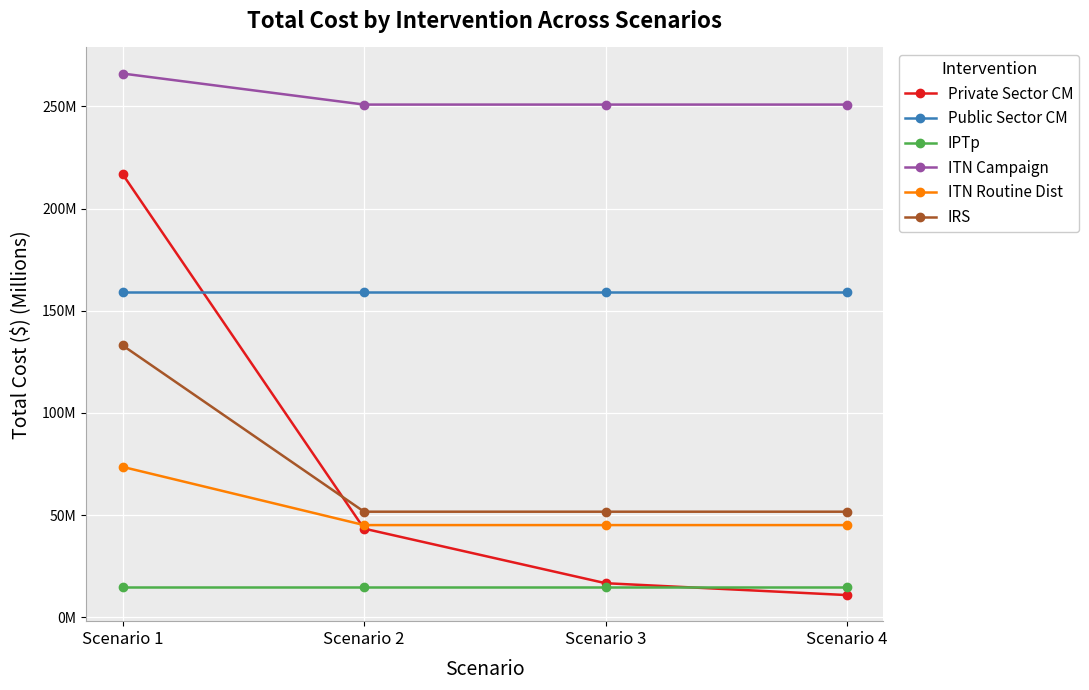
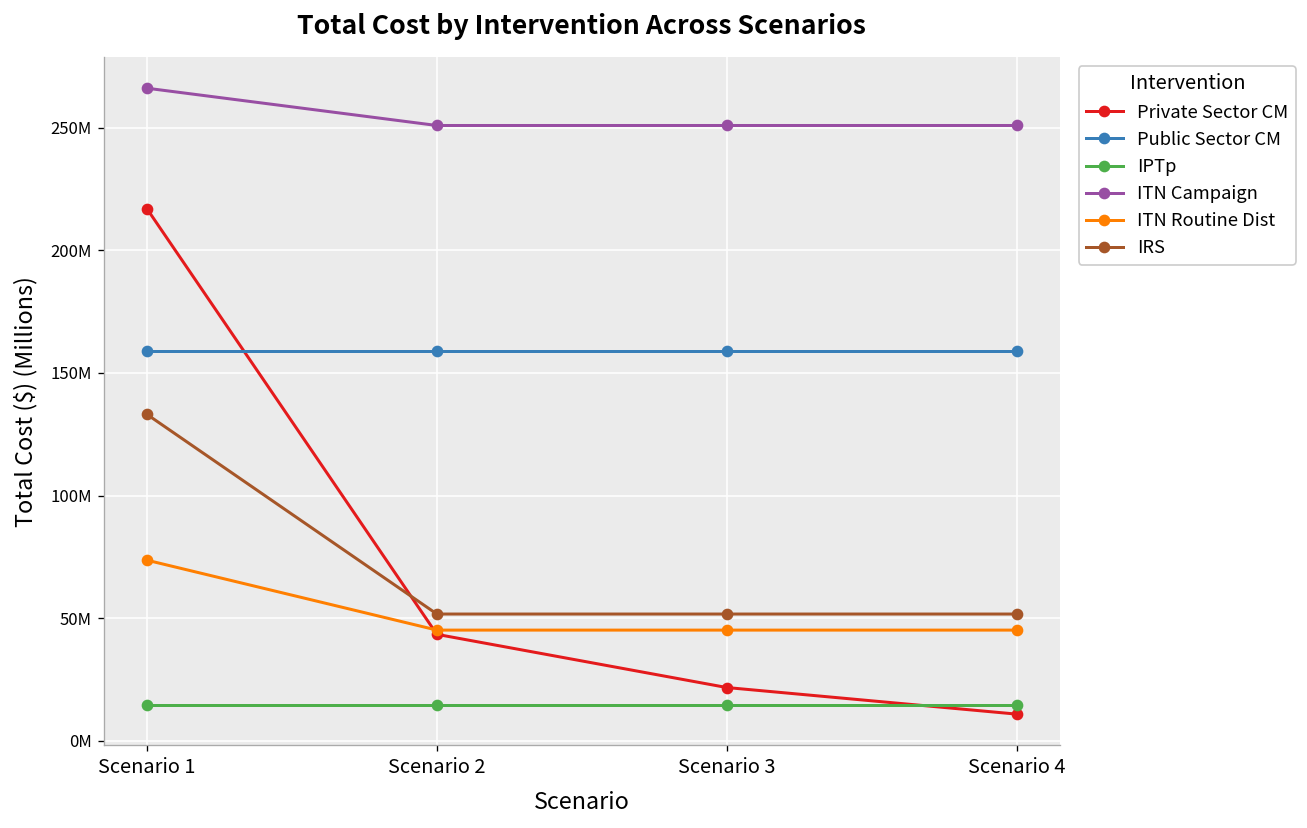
  {
    "Private Sector CM": {
      "Scenario 1": 217000000,
      "Scenario 2": 43000000,
-     "Scenario 3": 17000000,
+     "Scenario 3": 22000000,
      "Scenario 4": 11000000
    },
    "Public Sector CM": {
      "Scenario 1": 159000000,
      "Scenario 2": 159000000,
      "Scenario 3": 159000000,
      "Scenario 4": 159000000
    },
    "IPTp": {
      "Scenario 1": 15000000,
      "Scenario 2": 15000000,
      "Scenario 3": 15000000,
      "Scenario 4": 15000000
    },
    "ITN Campaign": {
      "Scenario 1": 266000000,
      "Scenario 2": 251000000,
      "Scenario 3": 251000000,
      "Scenario 4": 251000000
    },
    "ITN Routine Dist": {
      "Scenario 1": 74000000,
      "Scenario 2": 45000000,
      "Scenario 3": 45000000,
      "Scenario 4": 45000000
    },
    "IRS": {
      "Scenario 1": 133000000,
      "Scenario 2": 52000000,
      "Scenario 3": 52000000,
      "Scenario 4": 52000000
    }
  }
